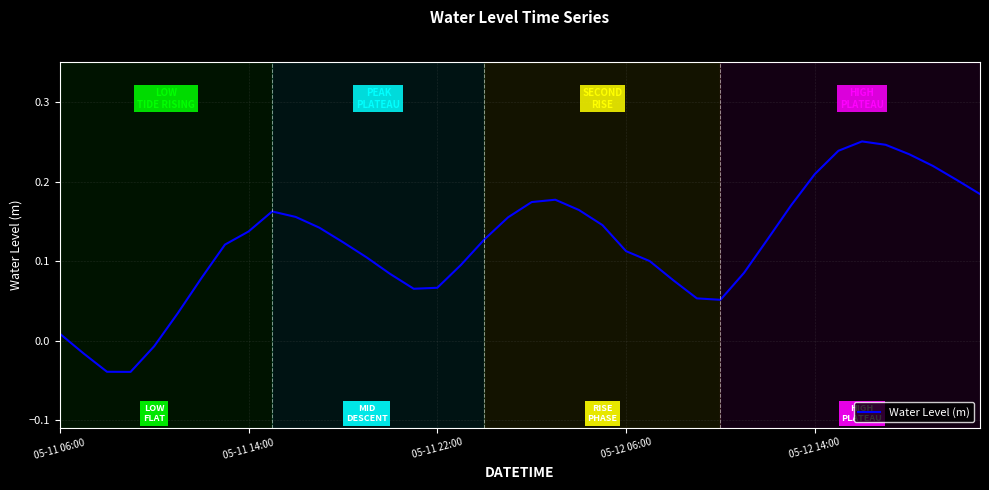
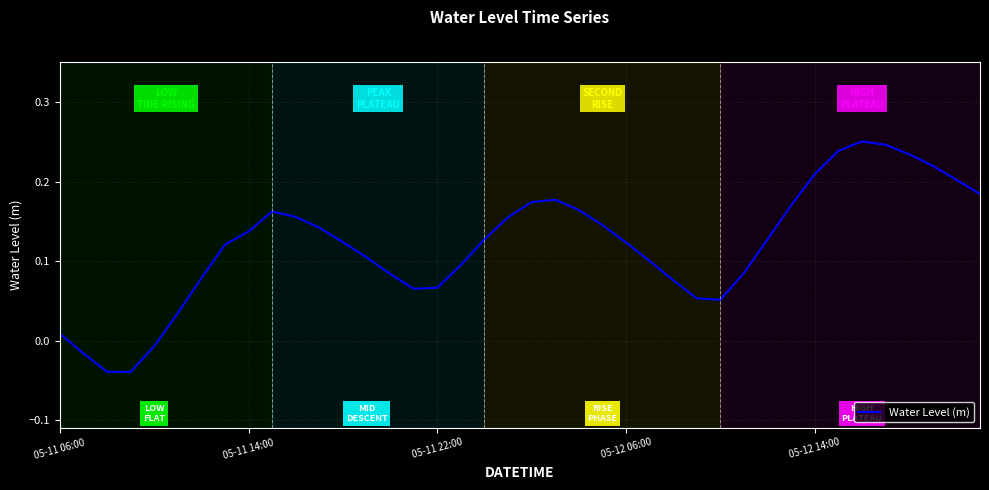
  {
    "05-11 06:00": 0.01,
    "05-11 14:00": 0.14,
    "05-11 22:00": 0.07,
-   "05-12 06:00": 0.11,
+   "05-12 06:00": 0.12,
    "05-12 14:00": 0.21
  }
